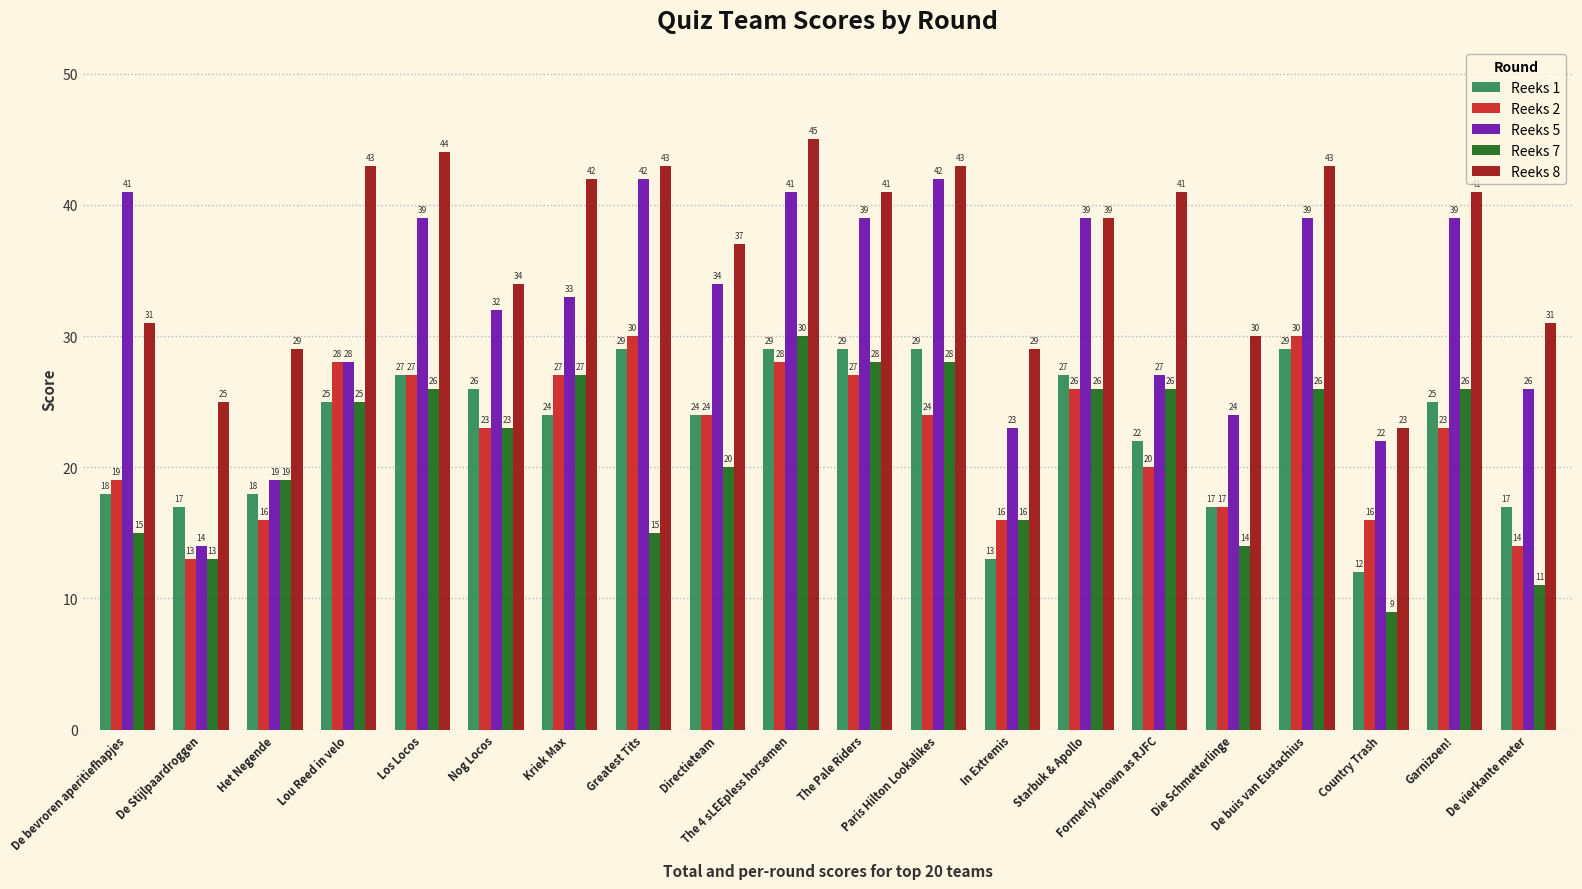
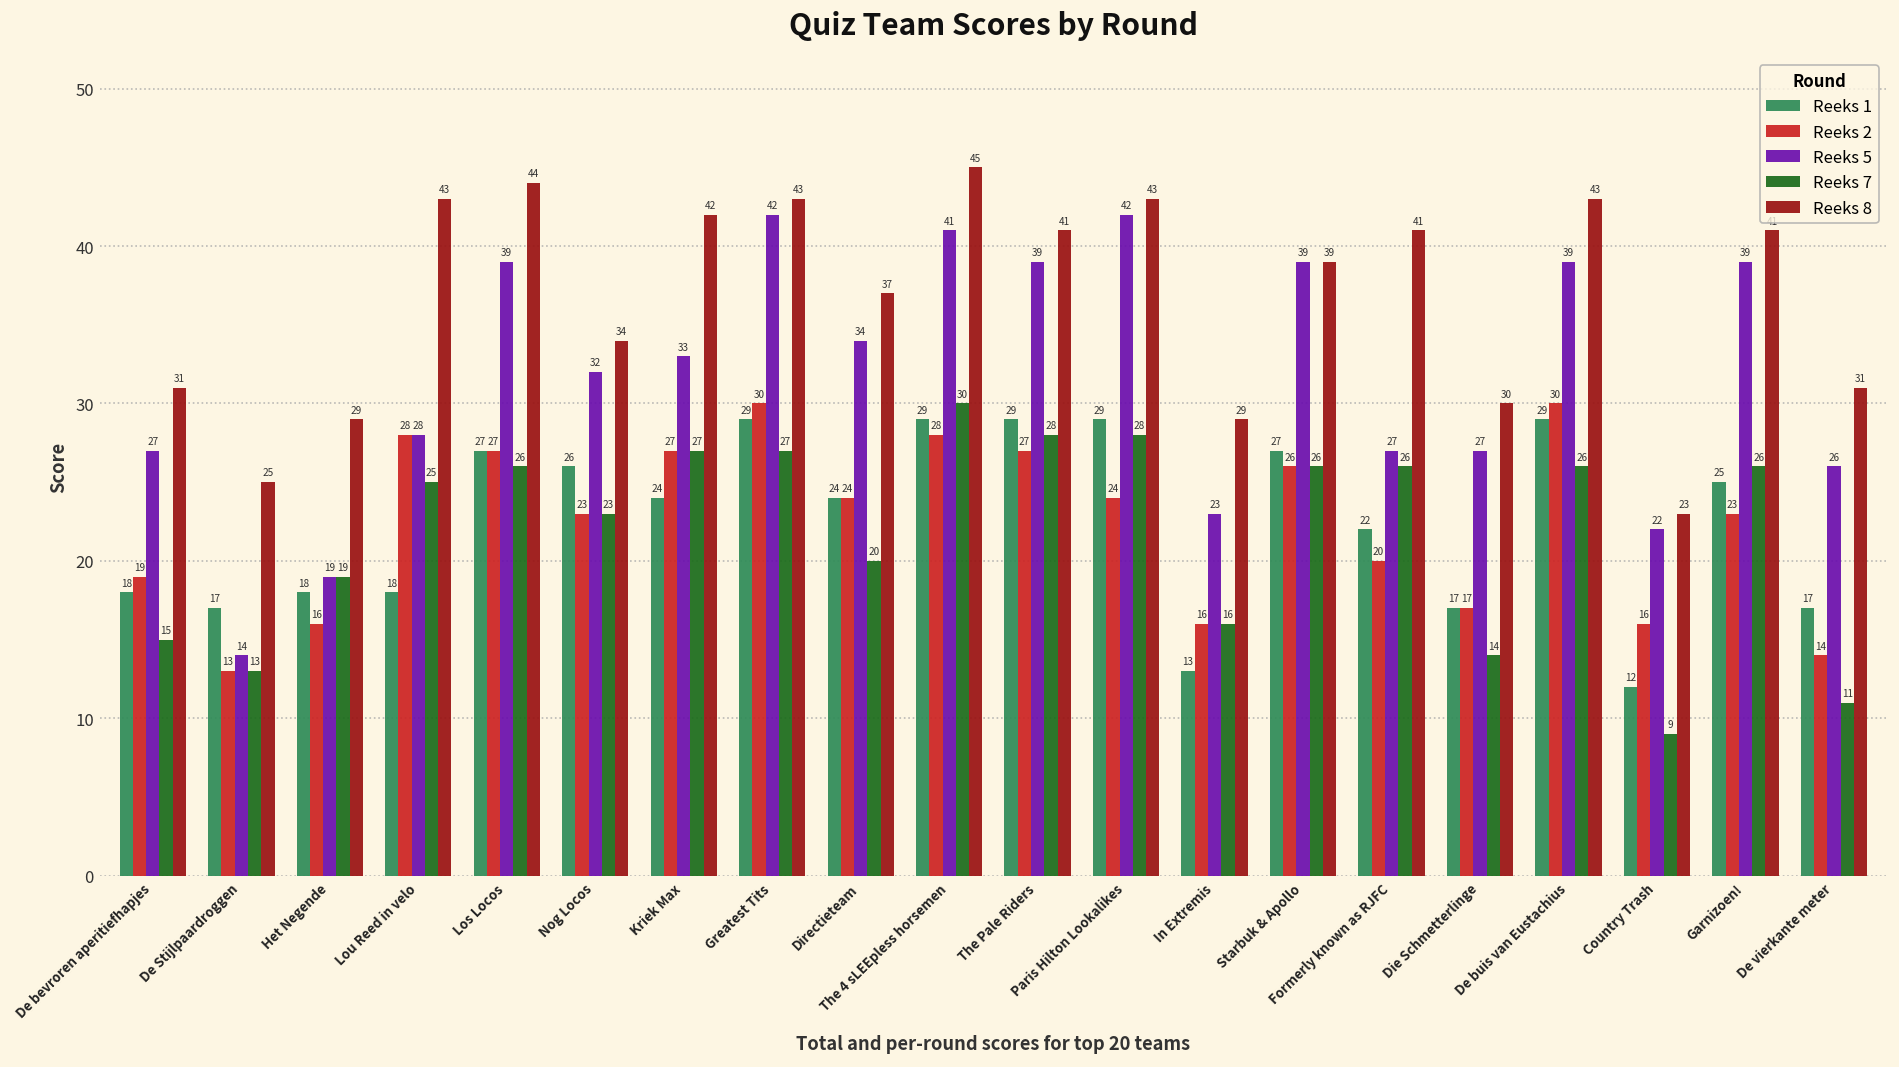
  {
    "Reeks 1": {
      "De bevroren aperitiefhapjes": 18,
      "De Stijlpaardroggen": 17,
      "Het Negende": 18,
-     "Lou Reed in velo": 25,
+     "Lou Reed in velo": 18,
      "Los Locos": 27,
      "Nog Locos": 26,
      "Kriek Max": 24,
      "Greatest Tits": 29,
      "Directieteam": 24,
      "The 4 sLEEpless horsemen": 29,
      "The Pale Riders": 29,
      "Paris Hilton Lookalikes": 29,
      "In Extremis": 13,
      "Starbuk & Apollo": 27,
      "Formerly known as RJFC": 22,
      "Die Schmetterlinge": 17,
      "De buis van Eustachius": 29,
      "Country Trash": 12,
      "Garnizoen!": 25,
      "De vierkante meter": 17
    },
    "Reeks 5": {
-     "De bevroren aperitiefhapjes": 41,
+     "De bevroren aperitiefhapjes": 27,
      "De Stijlpaardroggen": 14,
      "Het Negende": 19,
      "Lou Reed in velo": 28,
      "Los Locos": 39,
      "Nog Locos": 32,
      "Kriek Max": 33,
      "Greatest Tits": 42,
      "Directieteam": 34,
      "The 4 sLEEpless horsemen": 41,
      "The Pale Riders": 39,
      "Paris Hilton Lookalikes": 42,
      "In Extremis": 23,
      "Starbuk & Apollo": 39,
      "Formerly known as RJFC": 27,
-     "Die Schmetterlinge": 24,
+     "Die Schmetterlinge": 27,
      "De buis van Eustachius": 39,
      "Country Trash": 22,
      "Garnizoen!": 39,
      "De vierkante meter": 26
    },
    "Reeks 7": {
      "De bevroren aperitiefhapjes": 15,
      "De Stijlpaardroggen": 13,
      "Het Negende": 19,
      "Lou Reed in velo": 25,
      "Los Locos": 26,
      "Nog Locos": 23,
      "Kriek Max": 27,
-     "Greatest Tits": 15,
+     "Greatest Tits": 27,
      "Directieteam": 20,
      "The 4 sLEEpless horsemen": 30,
      "The Pale Riders": 28,
      "Paris Hilton Lookalikes": 28,
      "In Extremis": 16,
      "Starbuk & Apollo": 26,
      "Formerly known as RJFC": 26,
      "Die Schmetterlinge": 14,
      "De buis van Eustachius": 26,
      "Country Trash": 9,
      "Garnizoen!": 26,
      "De vierkante meter": 11
    }
  }
